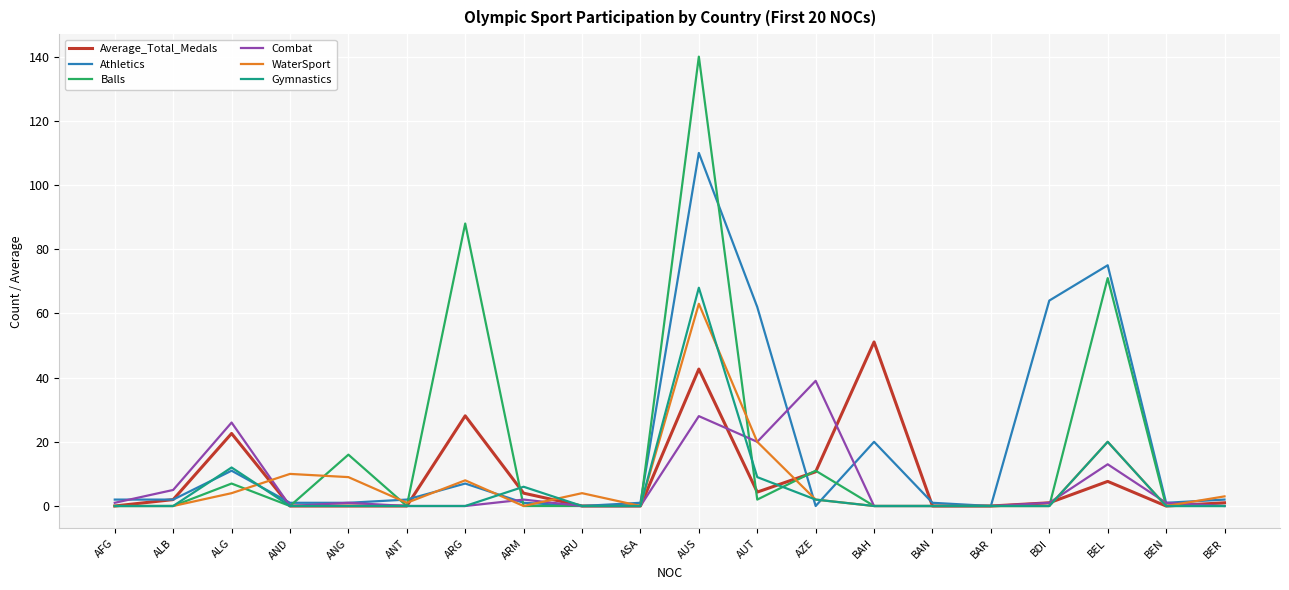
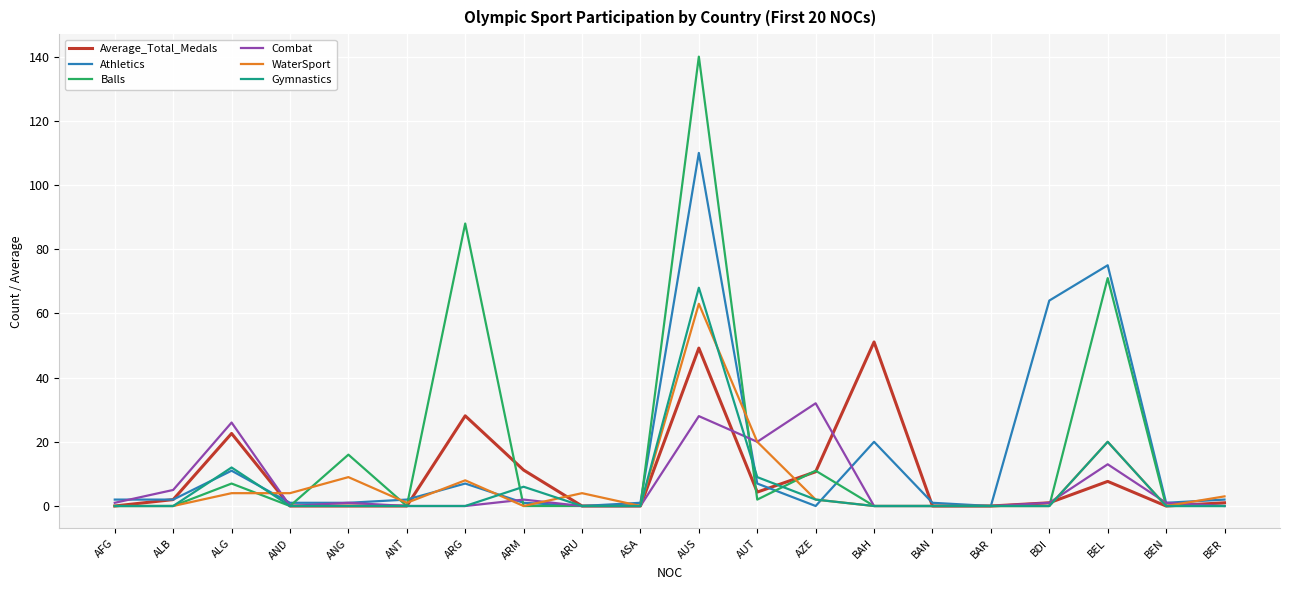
  {
    "Average_Total_Medals": {
      "ALG": 23,
      "ARG": 28,
-     "ARM": 4,
-     "AUS": 43,
+     "ARM": 11,
+     "AUS": 49,
      "AUT": 4,
      "BAH": 51,
      "BEL": 8,
      "BER": 1
    },
    "Athletics": {
      "AFG": 2,
      "ALG": 11,
      "AND": 1,
      "ANT": 2,
      "ARG": 7,
      "ARM": 1,
      "ASA": 1,
      "AUS": 110,
-     "AUT": 62,
+     "AUT": 7,
      "AZE": 0,
      "BAH": 20,
      "BAN": 1,
      "BDI": 64,
      "BEL": 75,
      "BER": 2
    },
    "Combat": {
      "AFG": 1,
      "ALB": 5,
      "ALG": 26,
      "ARM": 2,
      "AUS": 28,
-     "AZE": 39,
+     "AZE": 32,
      "BEL": 13
    },
    "WaterSport": {
      "ALG": 4,
-     "AND": 10,
+     "AND": 4,
      "ANG": 9,
      "ANT": 1,
      "ARG": 8,
      "ARU": 4,
      "AUS": 63,
      "BER": 3
    }
  }
